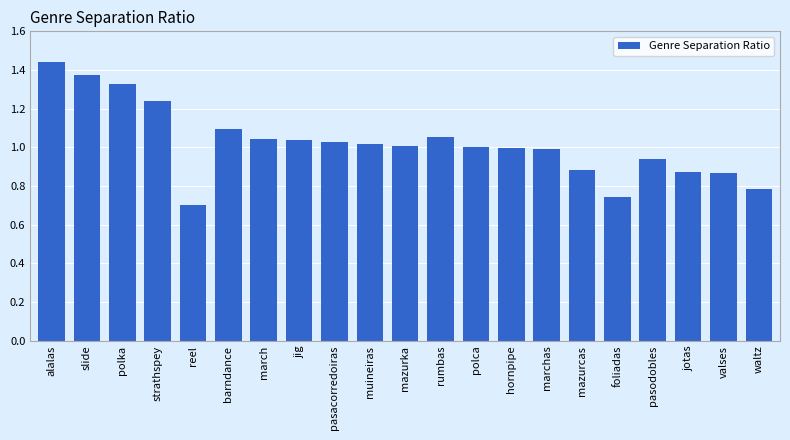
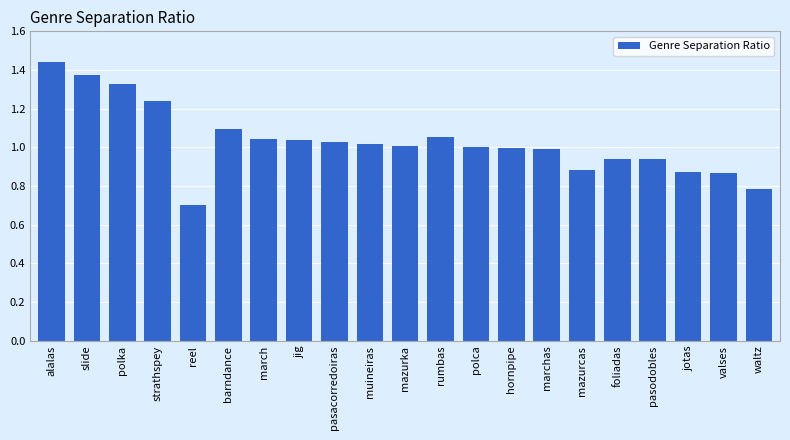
  {
    "alalas": 1.44,
    "slide": 1.38,
    "polka": 1.33,
    "strathspey": 1.24,
    "reel": 0.70,
    "barndance": 1.09,
    "march": 1.04,
    "jig": 1.04,
    "pasacorredoiras": 1.03,
    "muineiras": 1.02,
    "mazurka": 1.01,
    "rumbas": 1.05,
    "polca": 1.00,
    "hornpipe": 1.00,
    "marchas": 0.99,
    "mazurcas": 0.88,
-   "foliadas": 0.74,
+   "foliadas": 0.94,
    "pasodobles": 0.94,
    "jotas": 0.87,
    "valses": 0.87,
    "waltz": 0.78
  }
